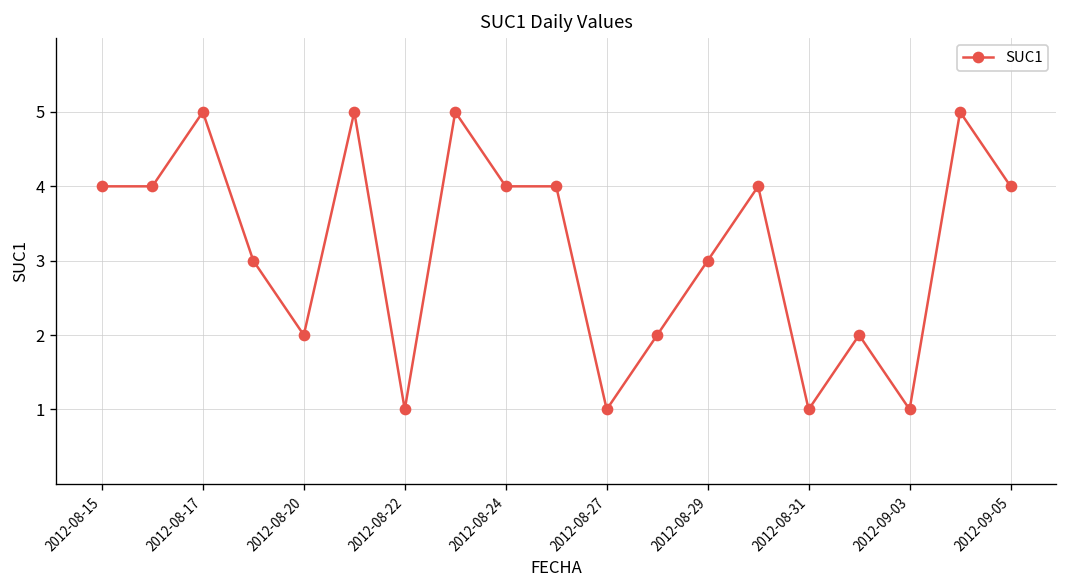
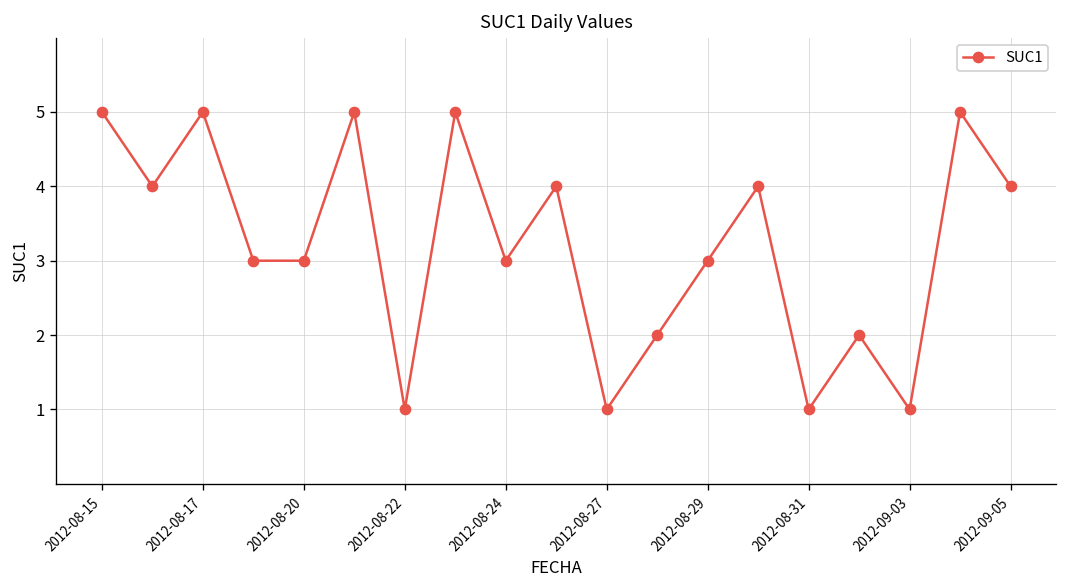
  {
-   "2012-08-15": 4,
+   "2012-08-15": 5,
    "2012-08-17": 5,
-   "2012-08-20": 2,
+   "2012-08-20": 3,
    "2012-08-22": 1,
-   "2012-08-24": 4,
+   "2012-08-24": 3,
    "2012-08-27": 1,
    "2012-08-29": 3,
    "2012-08-31": 1,
    "2012-09-03": 1,
    "2012-09-05": 4
  }
